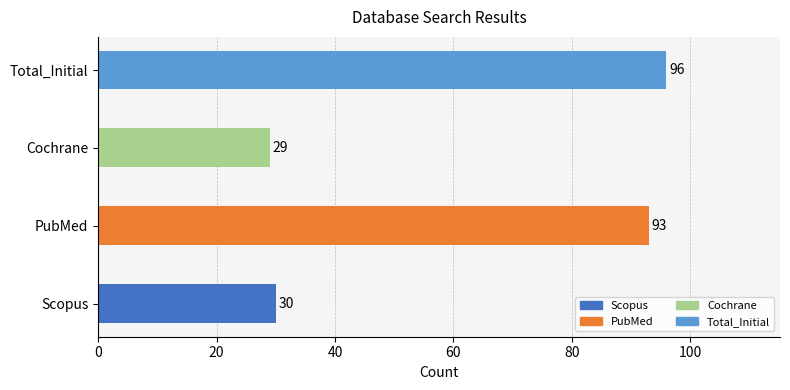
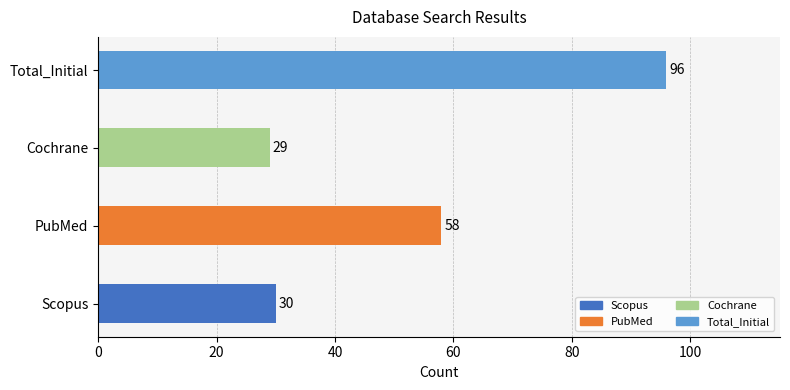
  {
    "Total_Initial": 96,
    "Cochrane": 29,
-   "PubMed": 93,
+   "PubMed": 58,
    "Scopus": 30
  }
